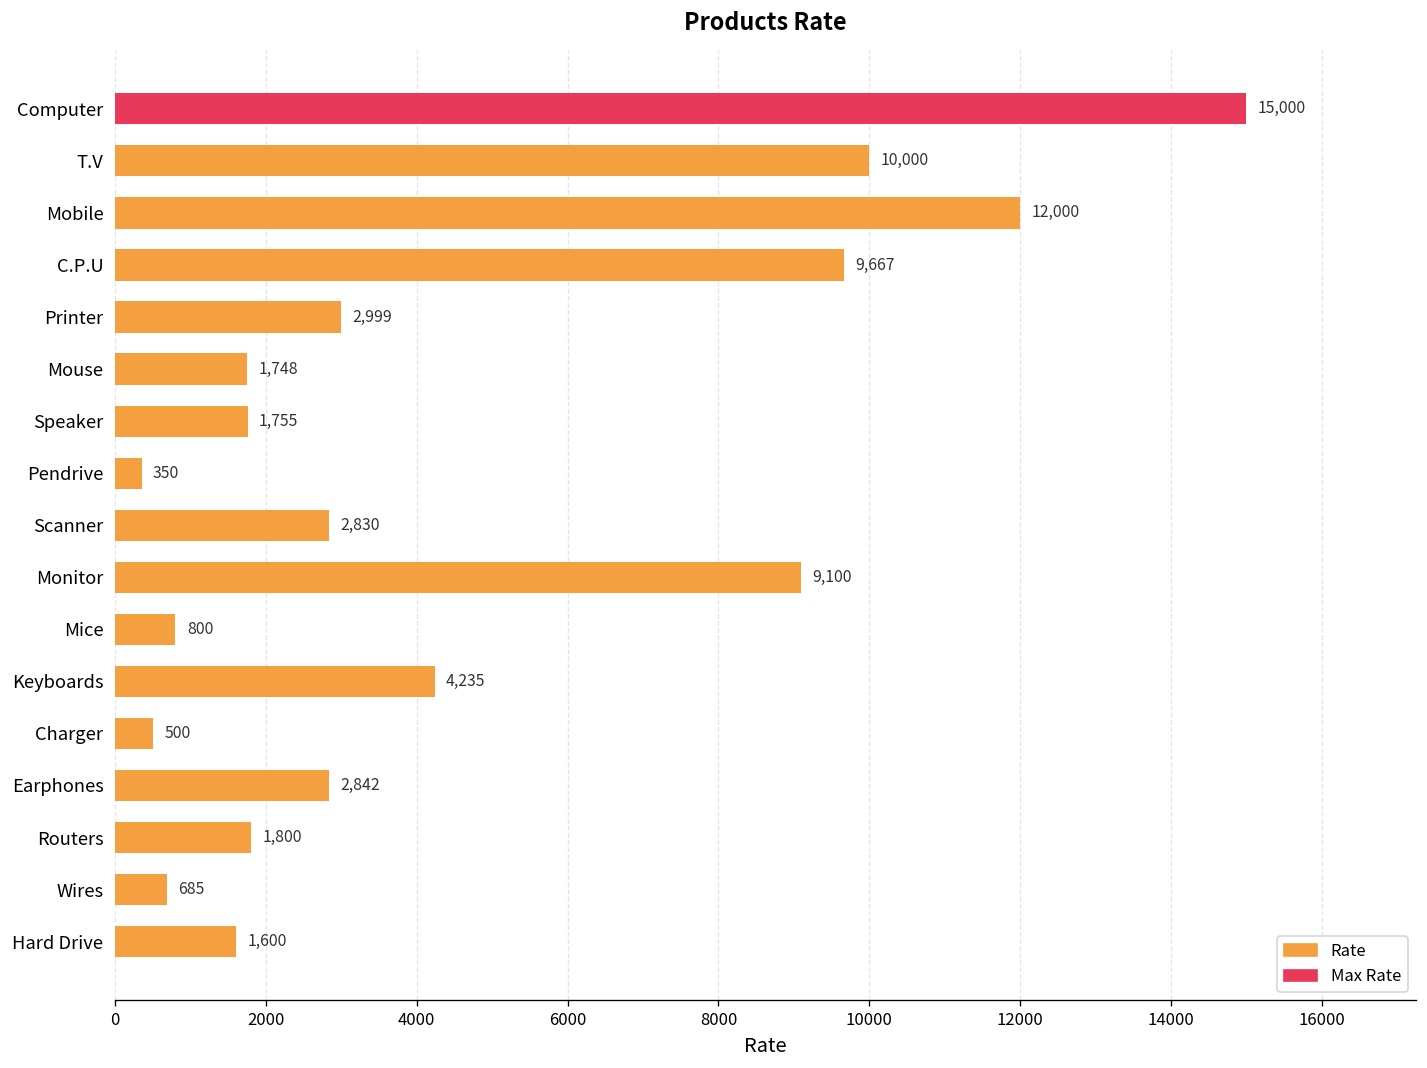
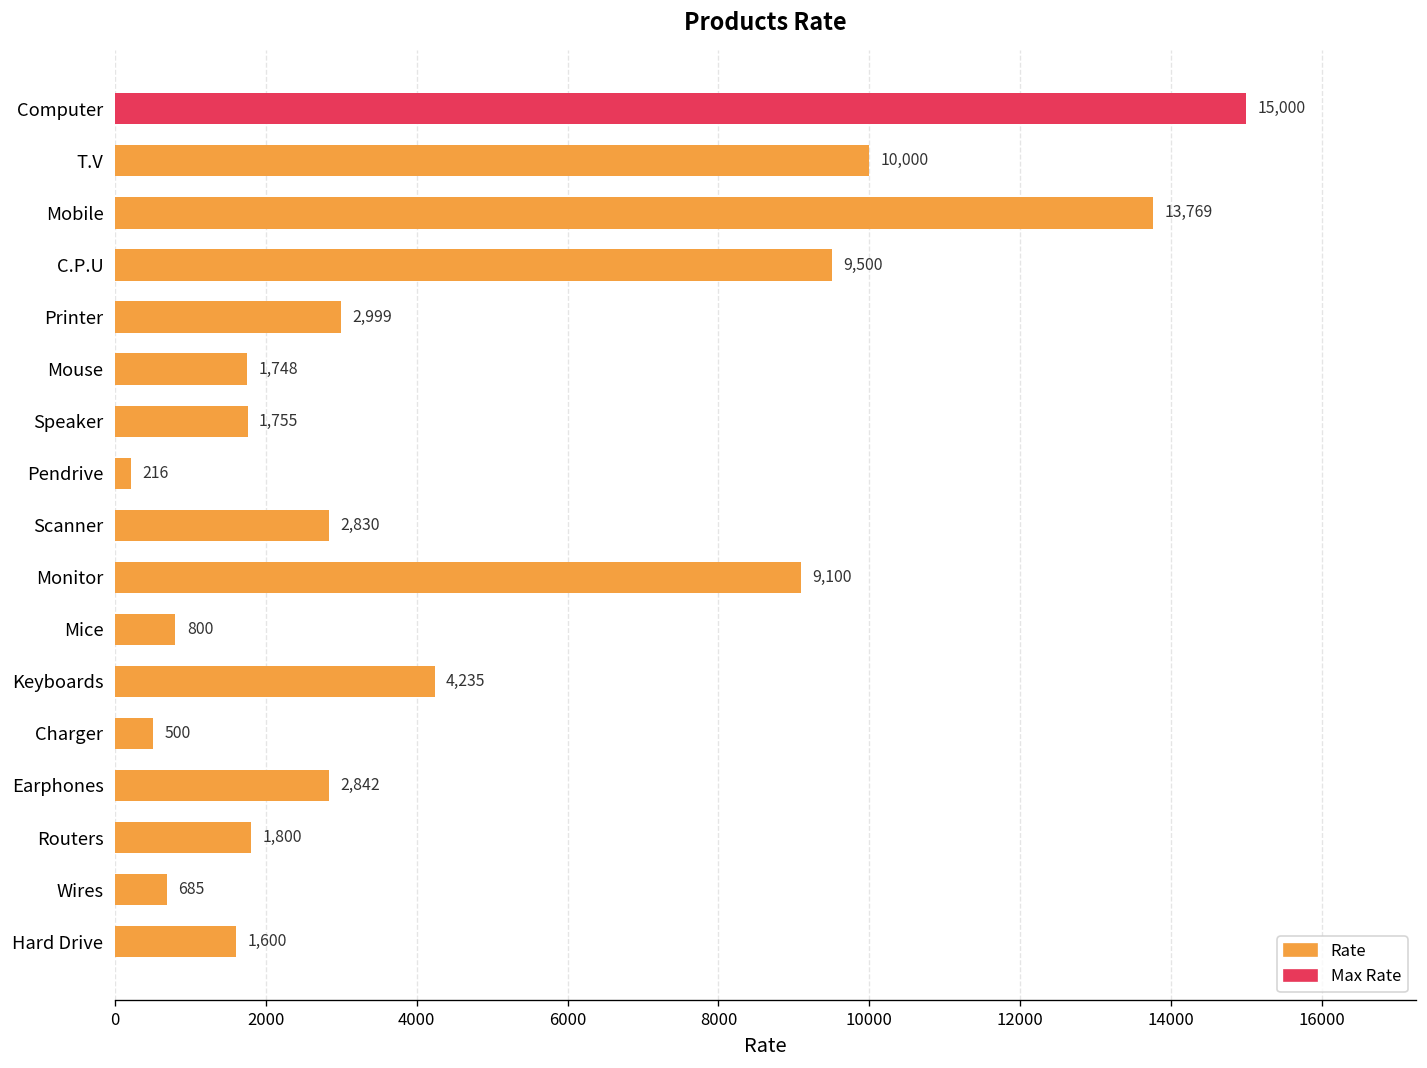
  {
    "Computer": "15,000",
    "T.V": "10,000",
-   "Mobile": "12,000",
-   "C.P.U": "9,667",
+   "Mobile": "13,769",
+   "C.P.U": "9,500",
    "Printer": "2,999",
    "Mouse": "1,748",
    "Speaker": "1,755",
-   "Pendrive": "350",
+   "Pendrive": "216",
    "Scanner": "2,830",
    "Monitor": "9,100",
    "Mice": "800",
    "Keyboards": "4,235",
    "Charger": "500",
    "Earphones": "2,842",
    "Routers": "1,800",
    "Wires": "685",
    "Hard Drive": "1,600"
  }
